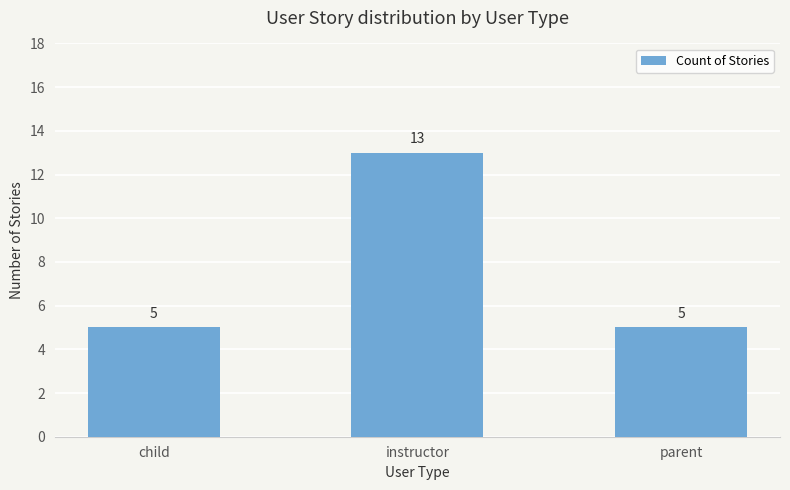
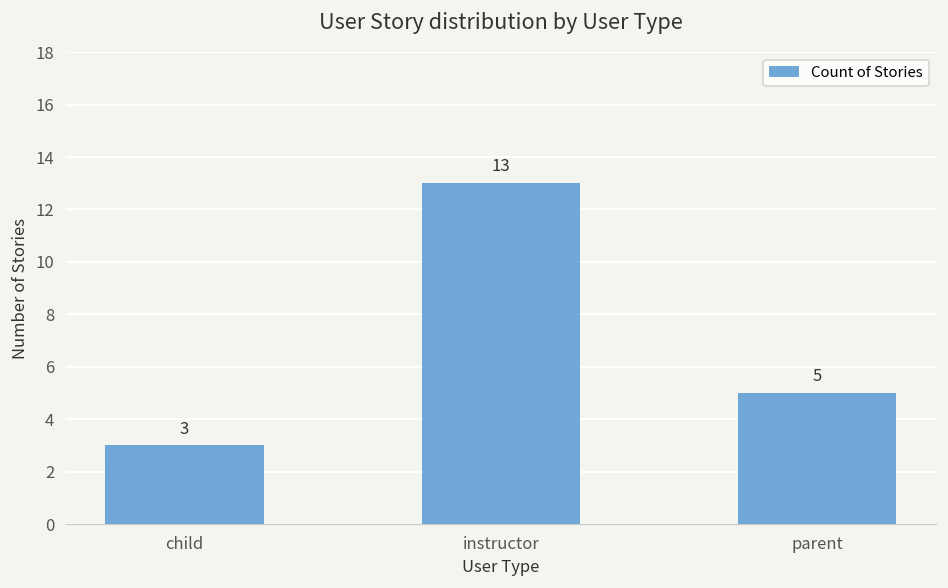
  {
-   "child": 5,
+   "child": 3,
    "instructor": 13,
    "parent": 5
  }
